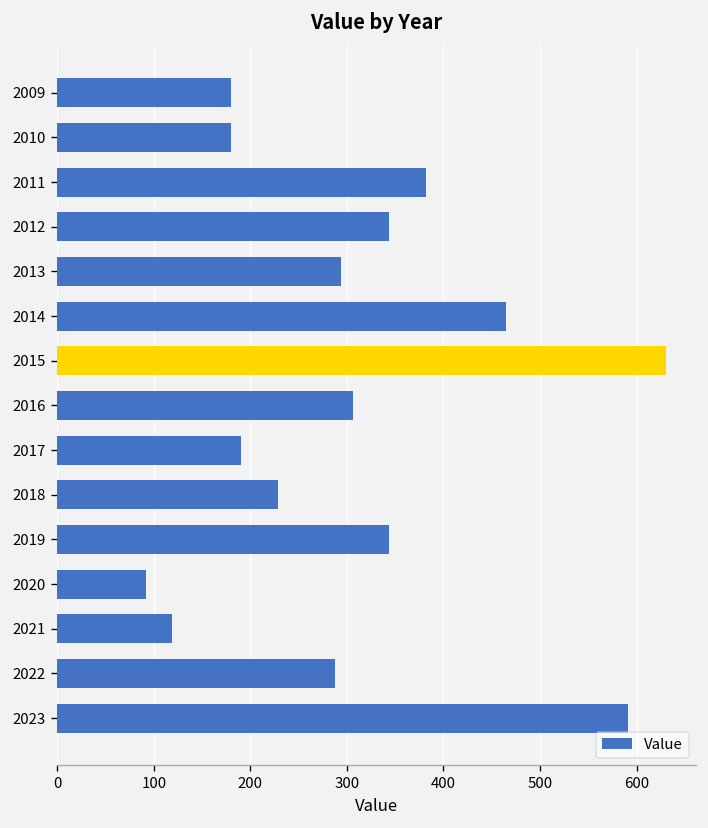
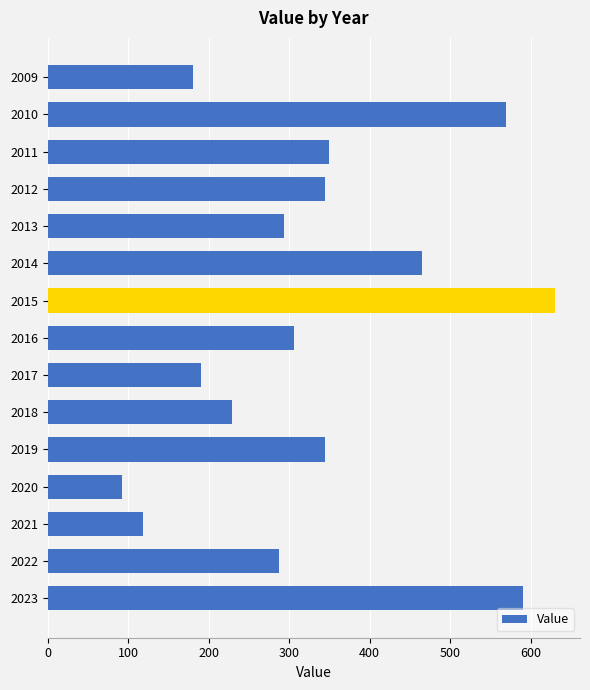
  {
    "2009": 180,
-   "2010": 180,
-   "2011": 380,
+   "2010": 570,
+   "2011": 350,
    "2012": 340,
    "2013": 290,
    "2014": 470,
    "2015": 630,
    "2016": 310,
    "2017": 190,
    "2018": 230,
    "2019": 340,
    "2020": 90,
    "2021": 120,
    "2022": 290,
    "2023": 590
  }
